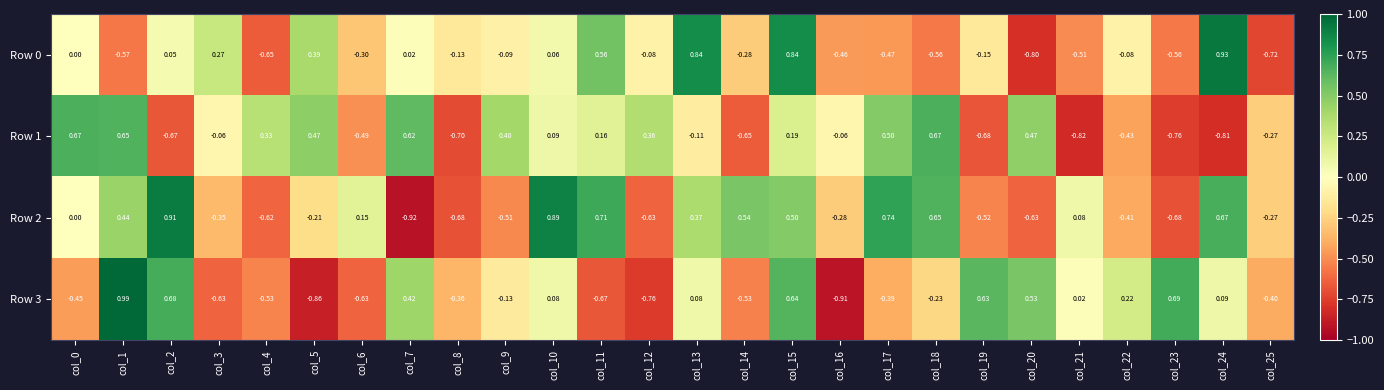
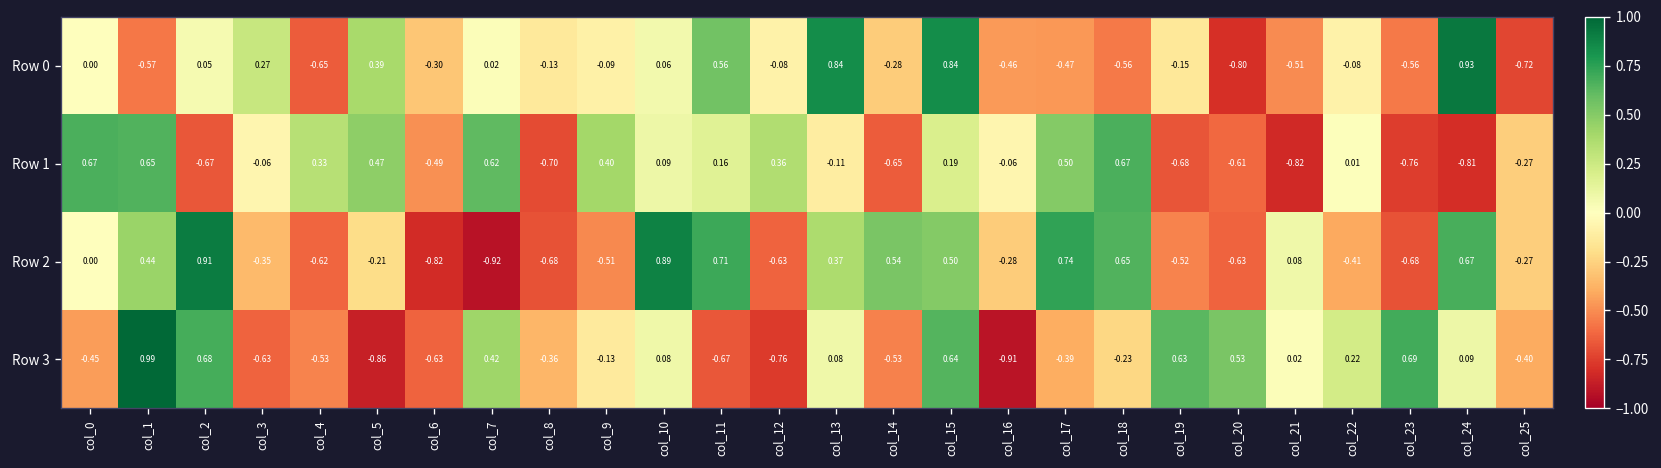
  {
    "Row 0": {
      "col_0": 0.00,
      "col_1": -0.57,
      "col_2": 0.05,
      "col_3": 0.27,
      "col_4": -0.65,
      "col_5": 0.39,
      "col_6": -0.30,
      "col_7": 0.02,
      "col_8": -0.13,
      "col_9": -0.09,
      "col_10": 0.06,
      "col_11": 0.56,
      "col_12": -0.08,
      "col_13": 0.84,
      "col_14": -0.28,
      "col_15": 0.84,
      "col_16": -0.46,
      "col_17": -0.47,
      "col_18": -0.56,
      "col_19": -0.15,
      "col_20": -0.80,
      "col_21": -0.51,
      "col_22": -0.08,
      "col_23": -0.56,
      "col_24": 0.93,
      "col_25": -0.72
    },
    "Row 1": {
      "col_0": 0.67,
      "col_1": 0.65,
      "col_2": -0.67,
      "col_3": -0.06,
      "col_4": 0.33,
      "col_5": 0.47,
      "col_6": -0.49,
      "col_7": 0.62,
      "col_8": -0.70,
      "col_9": 0.40,
      "col_10": 0.09,
      "col_11": 0.16,
      "col_12": 0.36,
      "col_13": -0.11,
      "col_14": -0.65,
      "col_15": 0.19,
      "col_16": -0.06,
      "col_17": 0.50,
      "col_18": 0.67,
      "col_19": -0.68,
-     "col_20": 0.47,
+     "col_20": -0.61,
      "col_21": -0.82,
-     "col_22": -0.43,
+     "col_22": 0.01,
      "col_23": -0.76,
      "col_24": -0.81,
      "col_25": -0.27
    },
    "Row 2": {
      "col_0": 0.00,
      "col_1": 0.44,
      "col_2": 0.91,
      "col_3": -0.35,
      "col_4": -0.62,
      "col_5": -0.21,
-     "col_6": 0.15,
+     "col_6": -0.82,
      "col_7": -0.92,
      "col_8": -0.68,
      "col_9": -0.51,
      "col_10": 0.89,
      "col_11": 0.71,
      "col_12": -0.63,
      "col_13": 0.37,
      "col_14": 0.54,
      "col_15": 0.50,
      "col_16": -0.28,
      "col_17": 0.74,
      "col_18": 0.65,
      "col_19": -0.52,
      "col_20": -0.63,
      "col_21": 0.08,
      "col_22": -0.41,
      "col_23": -0.68,
      "col_24": 0.67,
      "col_25": -0.27
    },
    "Row 3": {
      "col_0": -0.45,
      "col_1": 0.99,
      "col_2": 0.68,
      "col_3": -0.63,
      "col_4": -0.53,
      "col_5": -0.86,
      "col_6": -0.63,
      "col_7": 0.42,
      "col_8": -0.36,
      "col_9": -0.13,
      "col_10": 0.08,
      "col_11": -0.67,
      "col_12": -0.76,
      "col_13": 0.08,
      "col_14": -0.53,
      "col_15": 0.64,
      "col_16": -0.91,
      "col_17": -0.39,
      "col_18": -0.23,
      "col_19": 0.63,
      "col_20": 0.53,
      "col_21": 0.02,
      "col_22": 0.22,
      "col_23": 0.69,
      "col_24": 0.09,
      "col_25": -0.40
    }
  }
